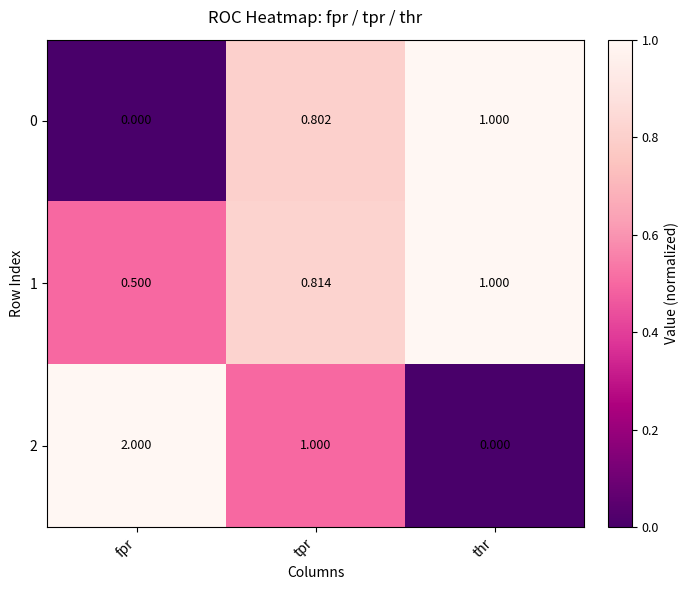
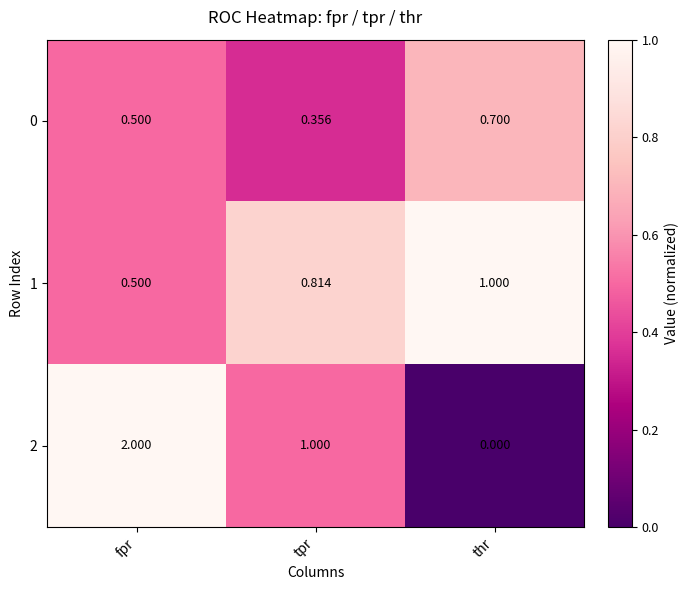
  {
    "0": {
-     "fpr": 0.000,
-     "tpr": 0.802,
-     "thr": 1.000
+     "fpr": 0.500,
+     "tpr": 0.356,
+     "thr": 0.700
    },
    "1": {
      "fpr": 0.500,
      "tpr": 0.814,
      "thr": 1.000
    },
    "2": {
      "fpr": 2.000,
      "tpr": 1.000,
      "thr": 0.000
    }
  }
